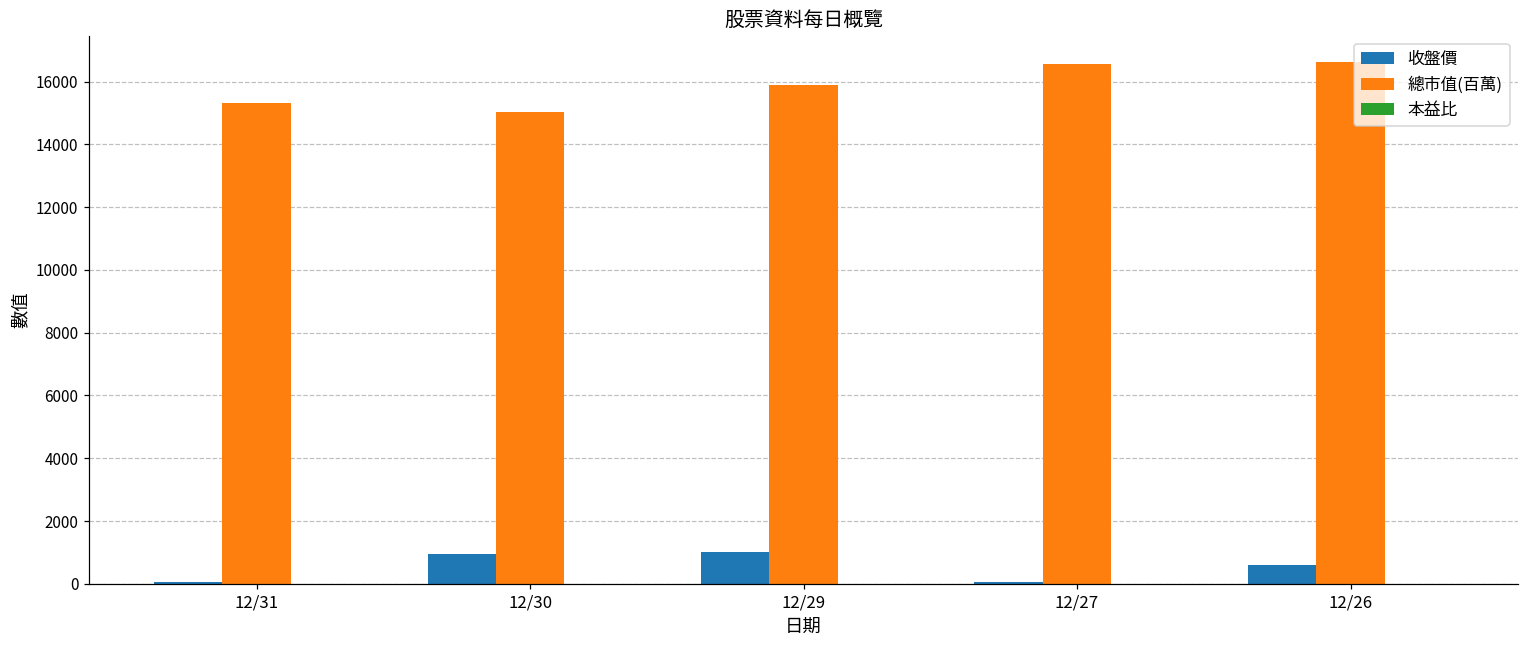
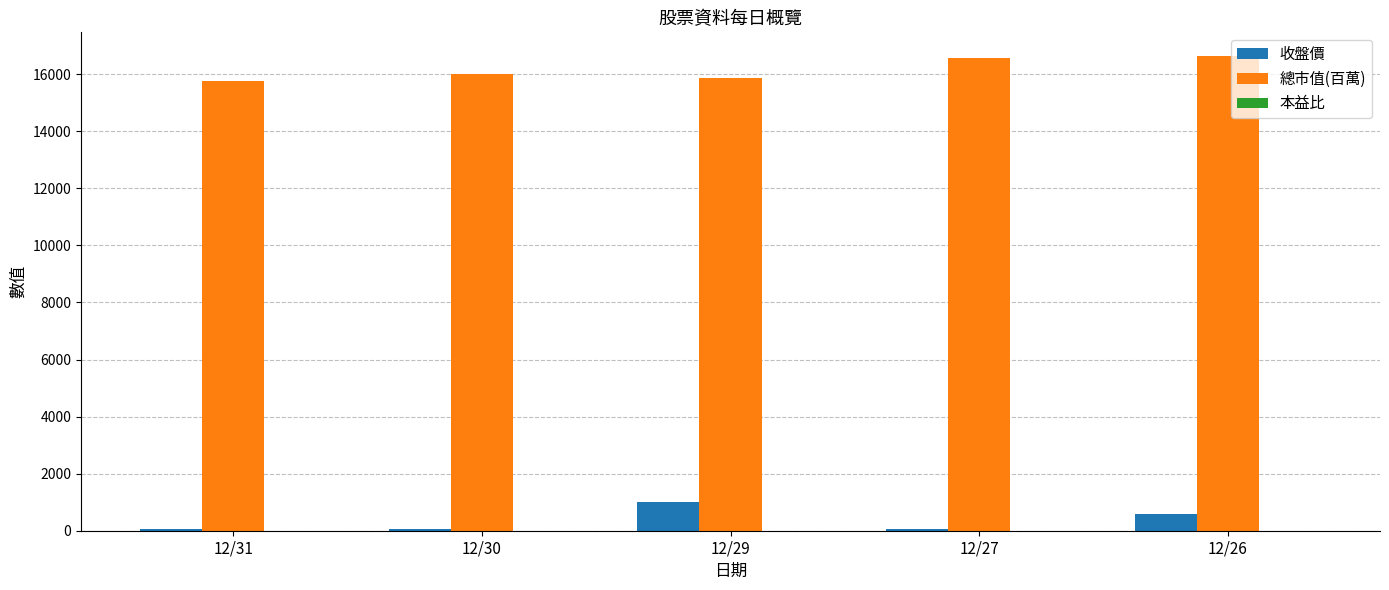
  {
    "收盤價": {
-     "12/30": 1000,
+     "12/30": 100,
      "12/29": 1000,
      "12/26": 600
    },
    "總市值(百萬)": {
-     "12/31": 15300,
-     "12/30": 15000,
+     "12/31": 15800,
+     "12/30": 16000,
      "12/29": 15900,
      "12/27": 16600,
      "12/26": 16600
    },
    "本益比": {
      "12/31": 0,
      "12/30": 0,
      "12/29": 0,
      "12/27": 0,
      "12/26": 0
    }
  }
